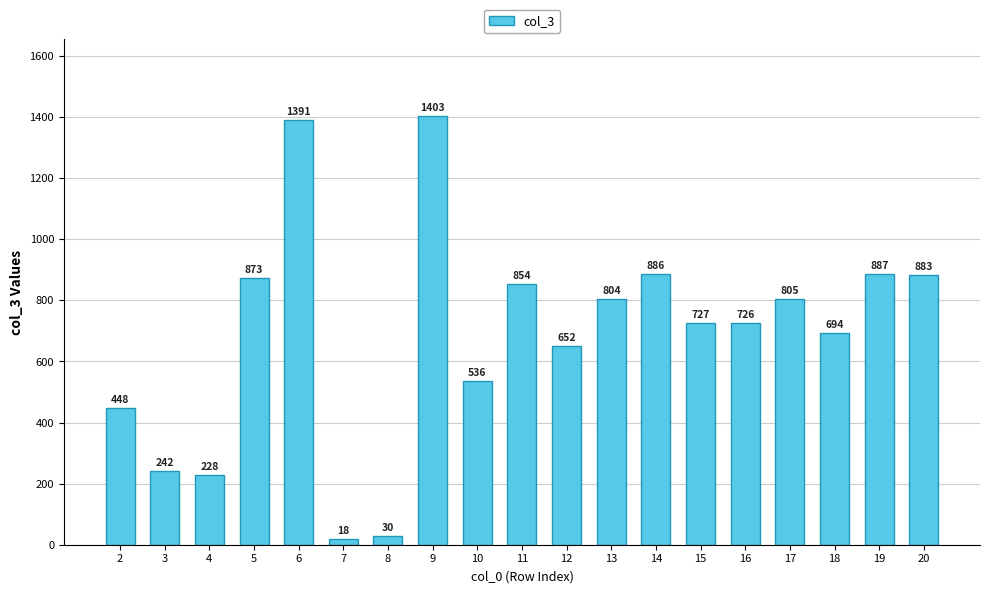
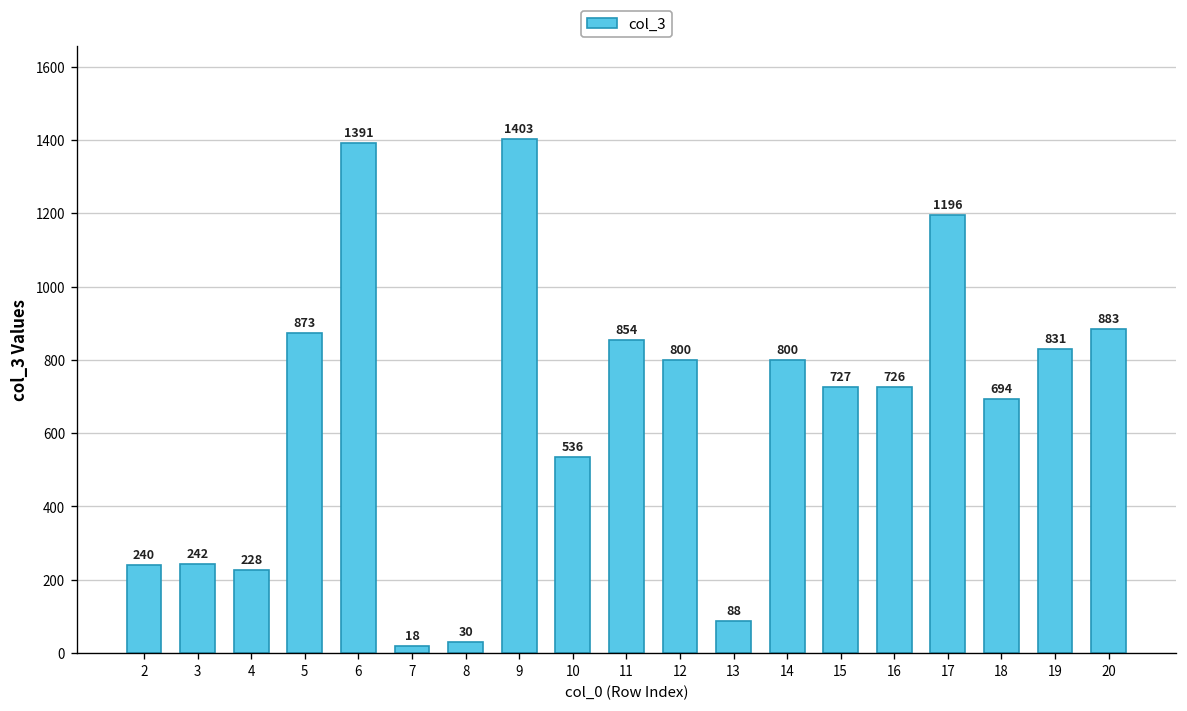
  {
-   "2": 448,
+   "2": 240,
    "3": 242,
    "4": 228,
    "5": 873,
    "6": 1391,
    "7": 18,
    "8": 30,
    "9": 1403,
    "10": 536,
    "11": 854,
-   "12": 652,
-   "13": 804,
-   "14": 886,
+   "12": 800,
+   "13": 88,
+   "14": 800,
    "15": 727,
    "16": 726,
-   "17": 805,
+   "17": 1196,
    "18": 694,
-   "19": 887,
+   "19": 831,
    "20": 883
  }
